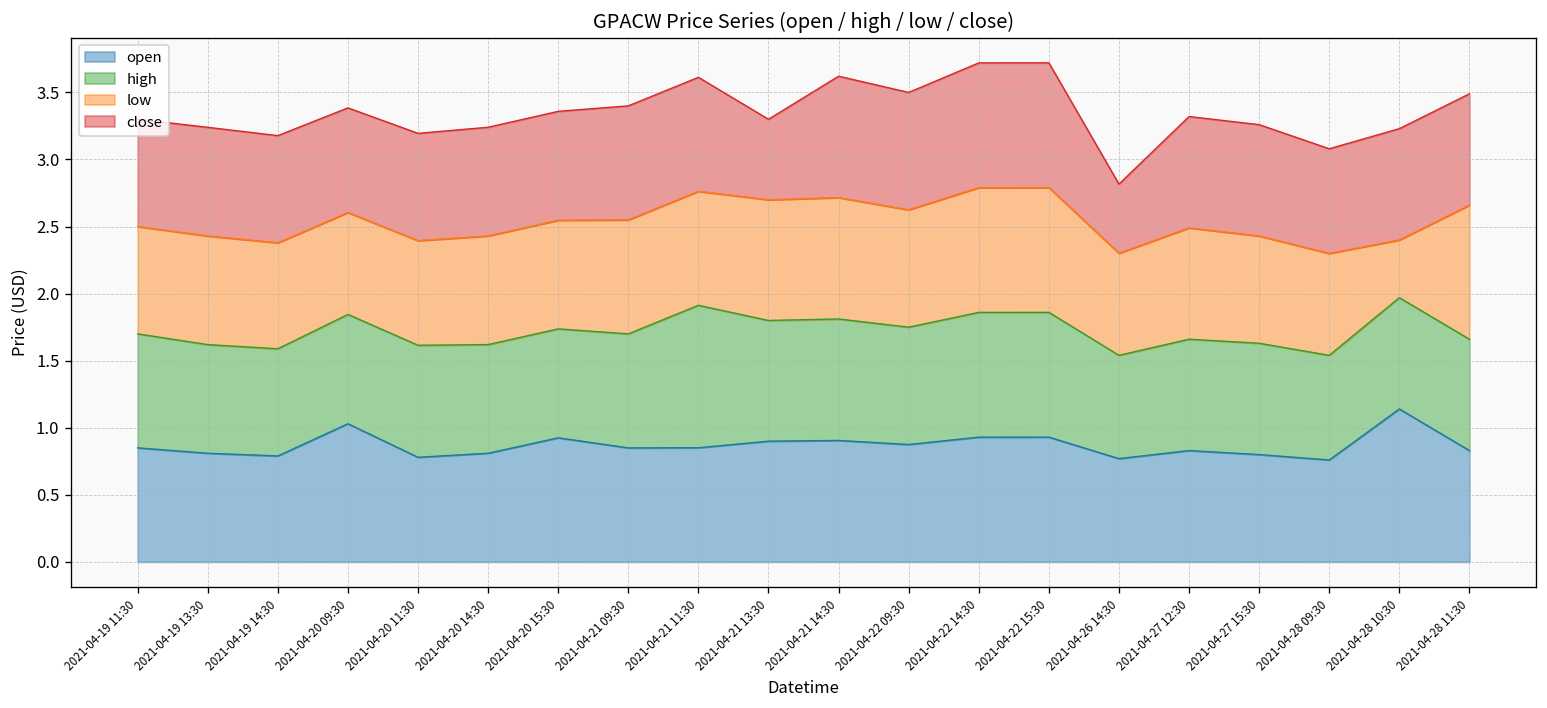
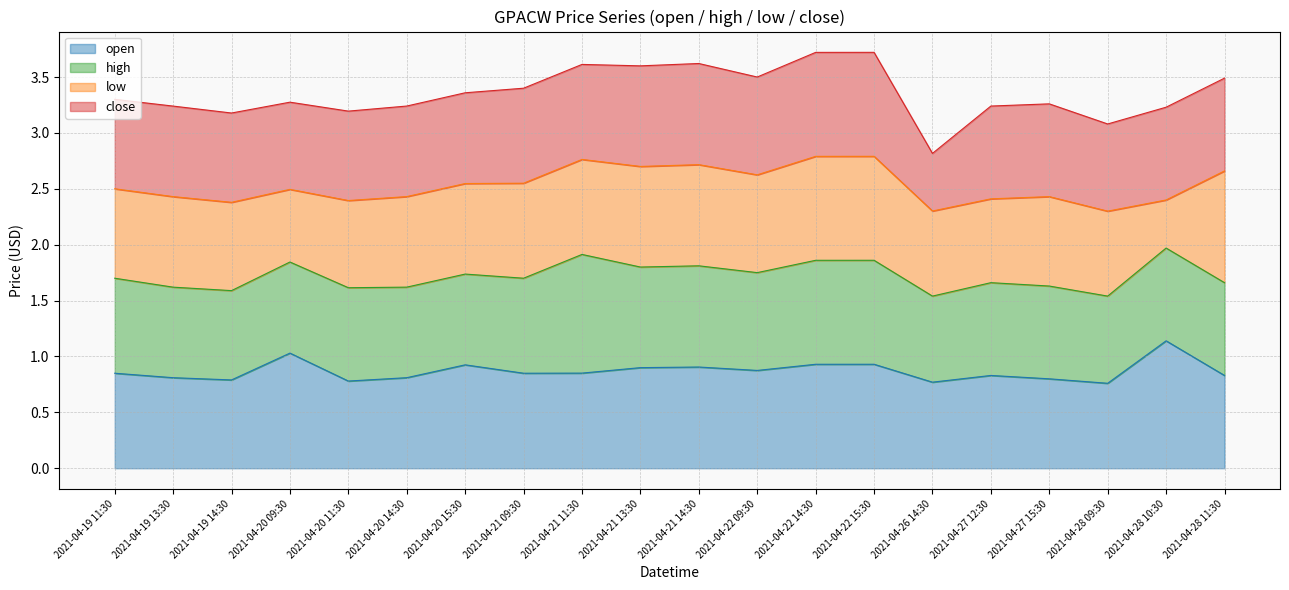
  {
    "open": {
      "2021-04-19 11:30": 0.85,
      "2021-04-19 13:30": 0.81,
      "2021-04-19 14:30": 0.79,
      "2021-04-20 09:30": 1.03,
      "2021-04-20 11:30": 0.78,
      "2021-04-20 14:30": 0.81,
      "2021-04-20 15:30": 0.93,
      "2021-04-21 09:30": 0.85,
      "2021-04-21 11:30": 0.85,
      "2021-04-21 13:30": 0.90,
      "2021-04-21 14:30": 0.91,
      "2021-04-22 09:30": 0.88,
      "2021-04-22 14:30": 0.93,
      "2021-04-22 15:30": 0.93,
      "2021-04-26 14:30": 0.77,
      "2021-04-27 12:30": 0.83,
      "2021-04-27 15:30": 0.80,
      "2021-04-28 09:30": 0.76,
      "2021-04-28 10:30": 1.14,
      "2021-04-28 11:30": 0.83
    },
    "high": {
      "2021-04-19 11:30": 0.85,
      "2021-04-19 13:30": 0.81,
      "2021-04-19 14:30": 0.80,
      "2021-04-20 09:30": 0.82,
      "2021-04-20 11:30": 0.84,
      "2021-04-20 14:30": 0.81,
      "2021-04-20 15:30": 0.81,
      "2021-04-21 09:30": 0.85,
      "2021-04-21 11:30": 1.06,
      "2021-04-21 13:30": 0.90,
      "2021-04-21 14:30": 0.91,
      "2021-04-22 09:30": 0.88,
      "2021-04-22 14:30": 0.93,
      "2021-04-22 15:30": 0.93,
      "2021-04-26 14:30": 0.77,
      "2021-04-27 12:30": 0.83,
      "2021-04-27 15:30": 0.83,
      "2021-04-28 09:30": 0.78,
      "2021-04-28 10:30": 0.83,
      "2021-04-28 11:30": 0.83
    },
    "low": {
      "2021-04-19 11:30": 0.80,
      "2021-04-19 13:30": 0.81,
      "2021-04-19 14:30": 0.79,
-     "2021-04-20 09:30": 0.76,
+     "2021-04-20 09:30": 0.65,
      "2021-04-20 11:30": 0.78,
      "2021-04-20 14:30": 0.81,
      "2021-04-20 15:30": 0.81,
      "2021-04-21 09:30": 0.85,
      "2021-04-21 11:30": 0.85,
      "2021-04-21 13:30": 0.90,
      "2021-04-21 14:30": 0.91,
      "2021-04-22 09:30": 0.88,
      "2021-04-22 14:30": 0.93,
      "2021-04-22 15:30": 0.93,
      "2021-04-26 14:30": 0.76,
-     "2021-04-27 12:30": 0.83,
+     "2021-04-27 12:30": 0.75,
      "2021-04-27 15:30": 0.80,
      "2021-04-28 09:30": 0.76,
      "2021-04-28 10:30": 0.43,
      "2021-04-28 11:30": 1.00
    },
    "close": {
      "2021-04-19 13:30": 0.8,
      "2021-04-19 14:30": 0.8,
      "2021-04-20 09:30": 0.8,
      "2021-04-20 11:30": 0.8,
      "2021-04-20 14:30": 0.8,
      "2021-04-20 15:30": 0.8,
      "2021-04-21 09:30": 0.85,
      "2021-04-21 11:30": 0.85,
-     "2021-04-21 13:30": 0.6,
+     "2021-04-21 13:30": 0.9,
      "2021-04-21 14:30": 0.9,
      "2021-04-22 09:30": 0.88,
      "2021-04-22 14:30": 0.93,
      "2021-04-22 15:30": 0.93,
      "2021-04-26 14:30": 0.5,
      "2021-04-27 12:30": 0.83,
      "2021-04-27 15:30": 0.83,
      "2021-04-28 09:30": 0.8,
      "2021-04-28 10:30": 0.83,
      "2021-04-28 11:30": 0.83
    }
  }
